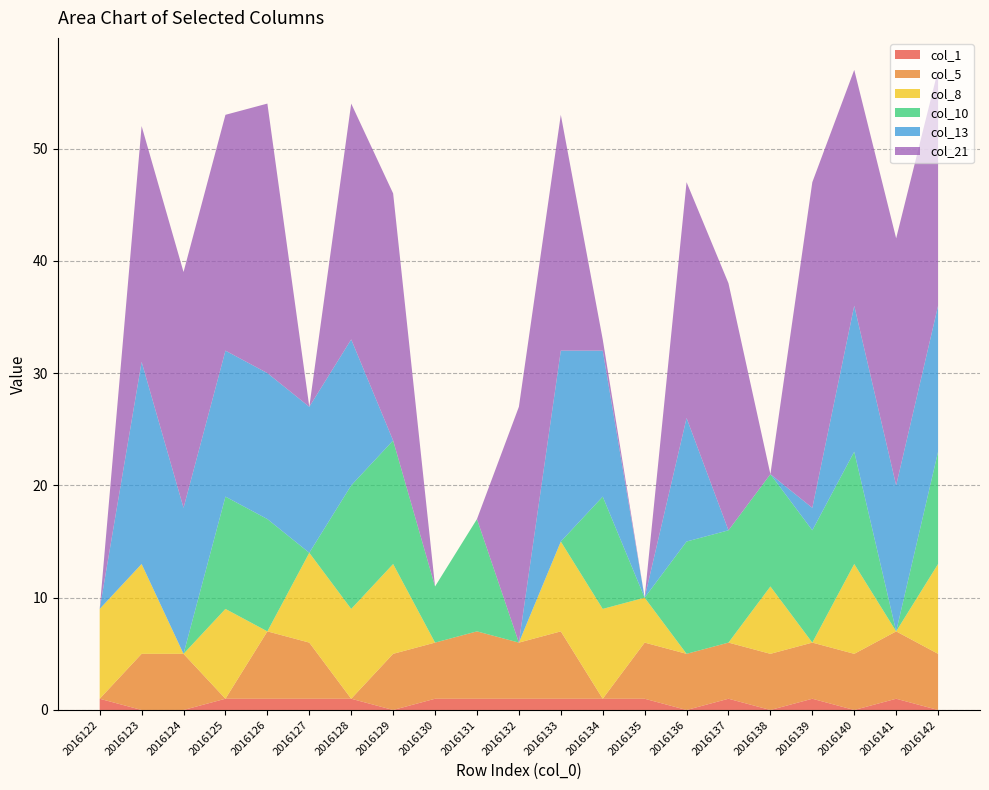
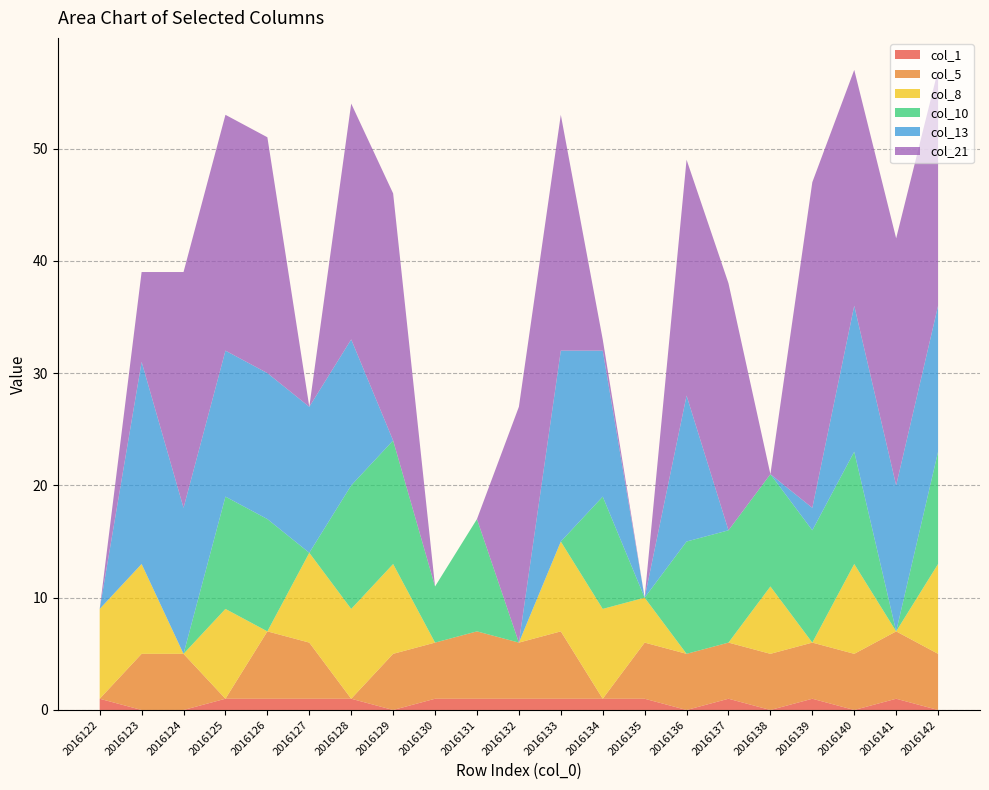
  {
    "col_8": {
      "2016125": 8,
      "2016128": 8,
      "2016129": 8,
      "2016134": 8,
      "2016138": 6,
      "2016140": 8,
      "2016142": 8
    },
    "col_10": {
      "2016125": 10,
      "2016126": 10,
      "2016128": 11,
      "2016134": 10,
      "2016136": 10,
      "2016139": 10,
      "2016140": 10,
      "2016142": 10
    },
    "col_13": {
      "2016123": 18,
      "2016124": 13,
      "2016125": 13,
      "2016126": 13,
      "2016128": 13,
      "2016133": 17,
      "2016134": 13,
-     "2016136": 11,
+     "2016136": 13,
      "2016139": 2,
      "2016140": 13,
      "2016141": 13,
      "2016142": 13
    },
    "col_21": {
-     "2016123": 21,
+     "2016123": 8,
      "2016124": 21,
      "2016125": 21,
-     "2016126": 24,
+     "2016126": 21,
      "2016128": 21,
      "2016129": 22,
      "2016132": 21,
      "2016133": 21,
      "2016134": 1,
      "2016136": 21,
      "2016137": 22,
      "2016139": 29,
      "2016140": 21,
      "2016141": 22
    }
  }
